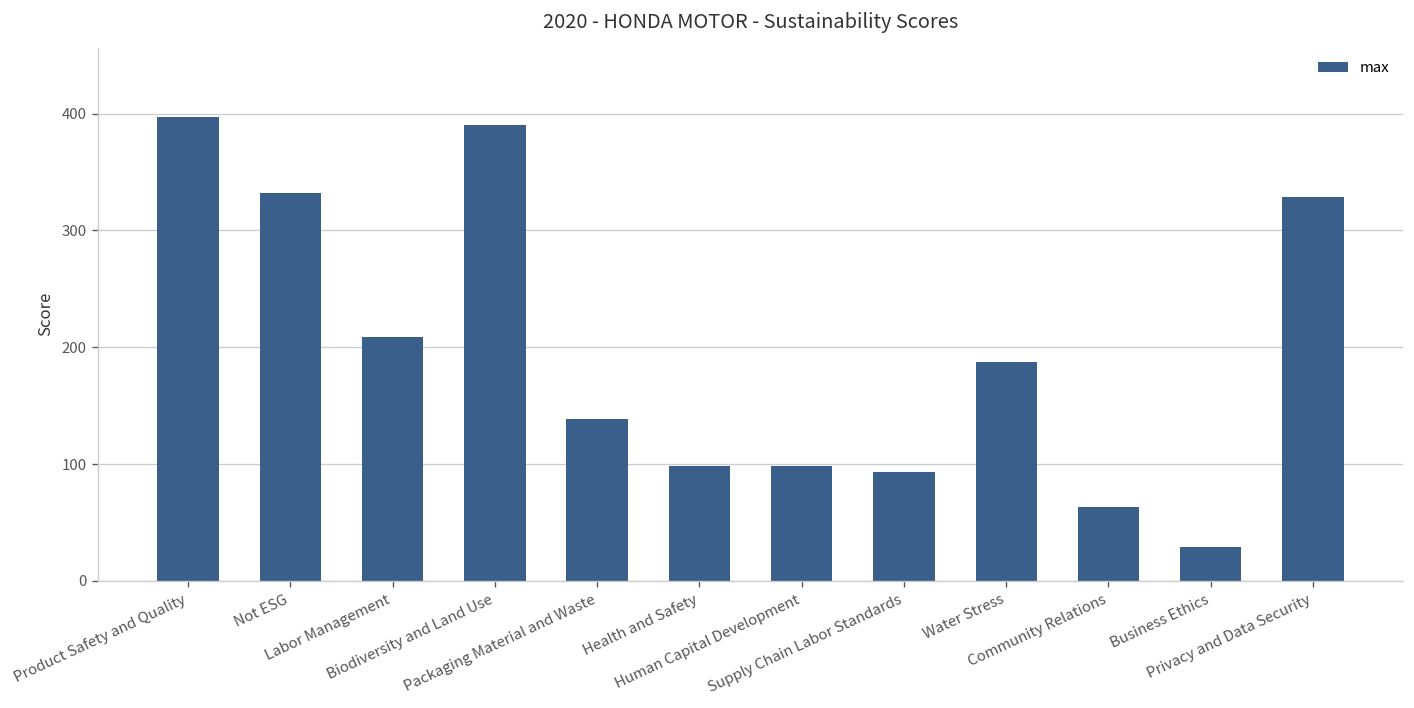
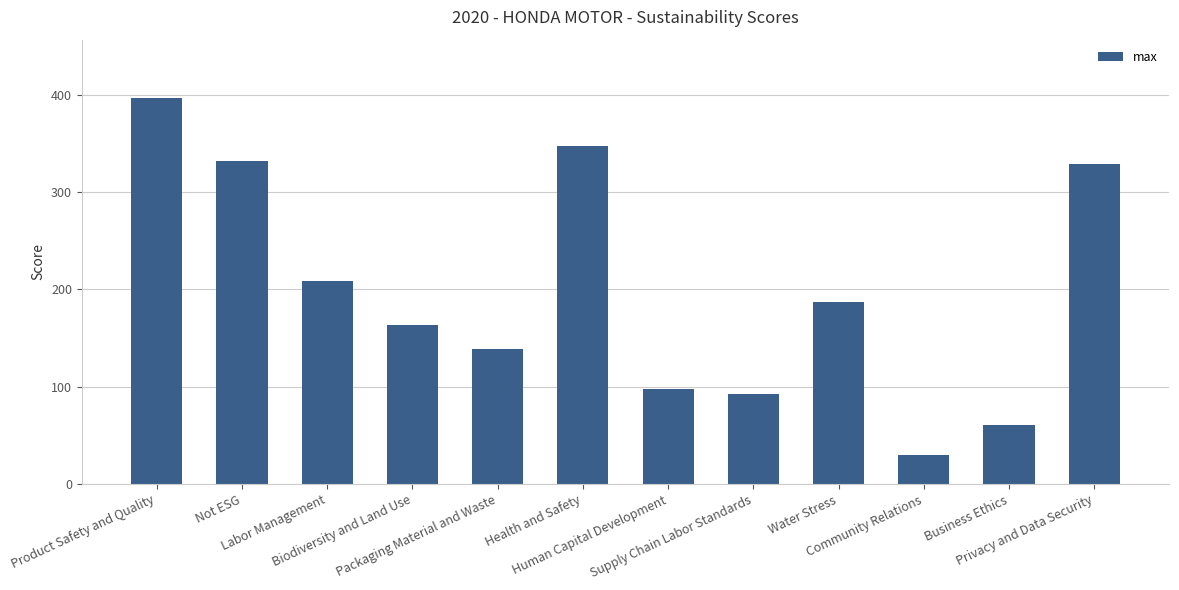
  {
    "Product Safety and Quality": 400,
    "Not ESG": 330,
    "Labor Management": 210,
-   "Biodiversity and Land Use": 390,
+   "Biodiversity and Land Use": 160,
    "Packaging Material and Waste": 140,
-   "Health and Safety": 100,
+   "Health and Safety": 350,
    "Human Capital Development": 100,
    "Supply Chain Labor Standards": 90,
    "Water Stress": 190,
-   "Community Relations": 60,
-   "Business Ethics": 30,
+   "Community Relations": 30,
+   "Business Ethics": 60,
    "Privacy and Data Security": 330
  }
